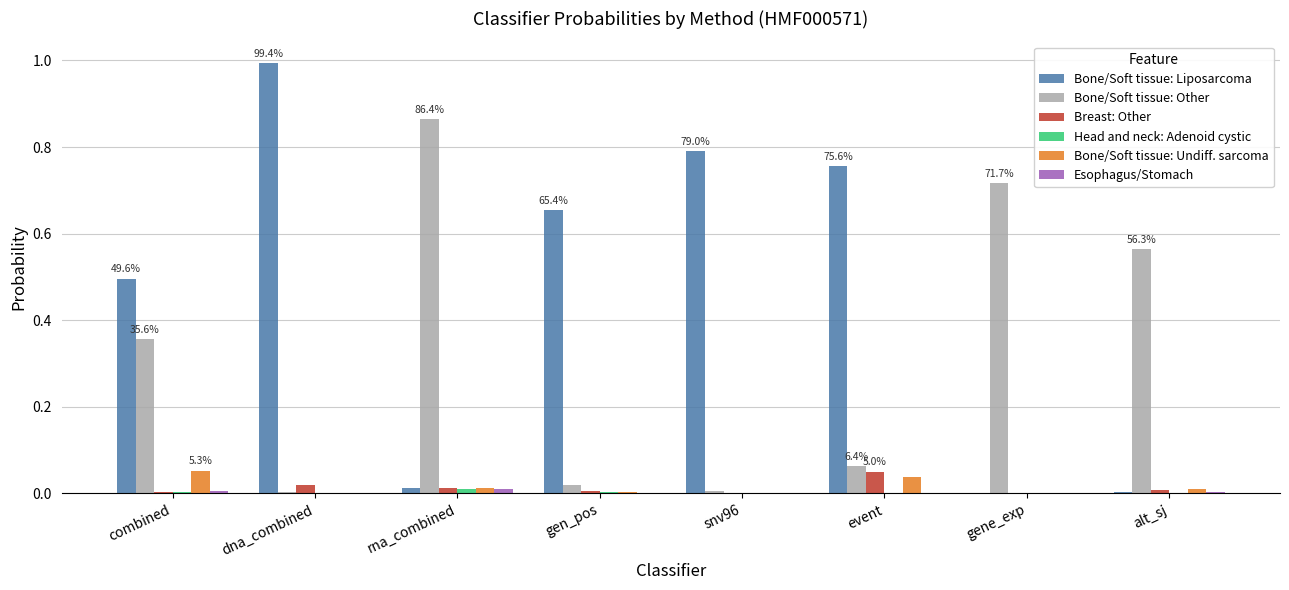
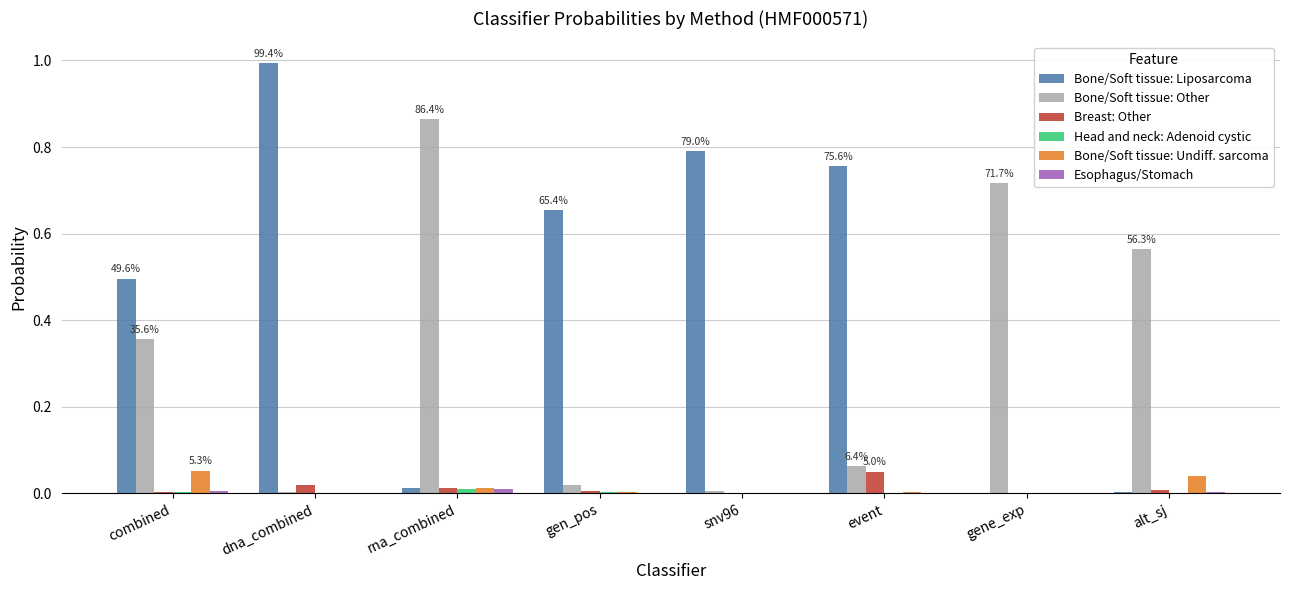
  {
    "Bone/Soft tissue: Liposarcoma": {
      "combined": "49.6%",
      "dna_combined": "99.4%",
      "gen_pos": "65.4%",
      "snv96": "79.0%",
      "event": "75.6%"
    },
    "Bone/Soft tissue: Other": {
      "combined": "35.6%",
      "rna_combined": "86.4%",
      "event": "6.4%",
      "gene_exp": "71.7%",
      "alt_sj": "56.3%"
    },
    "Breast: Other": {
      "event": "5.0%"
    },
    "Head and neck: Adenoid cystic": {
      "rna_combined": "0.01"
    },
    "Bone/Soft tissue: Undiff. sarcoma": {
      "dna_combined": "0.00",
      "rna_combined": "0.01",
-     "event": "0.04",
-     "alt_sj": "0.01"
+     "event": "0.00",
+     "alt_sj": "0.04"
    },
    "Esophagus/Stomach": {
      "dna_combined": "0.00",
      "rna_combined": "0.01"
    }
  }
